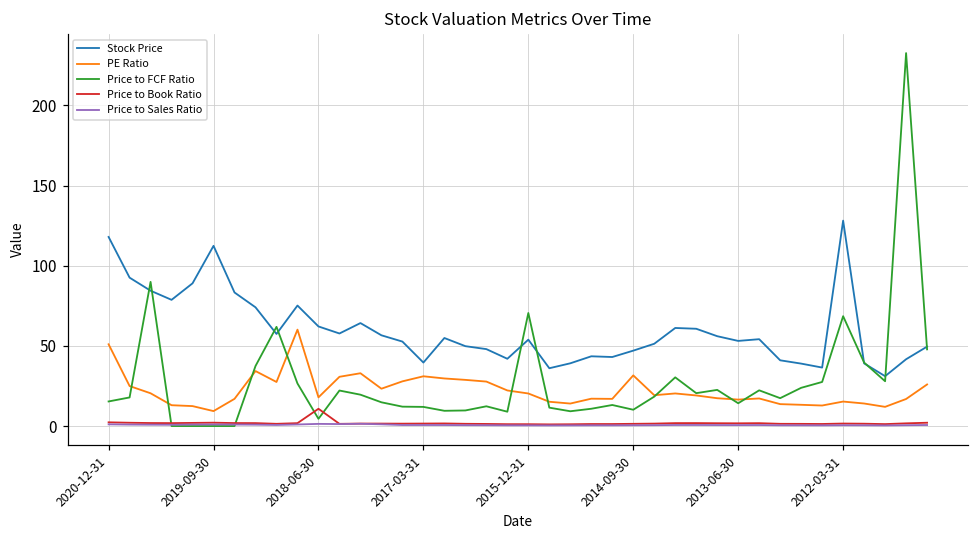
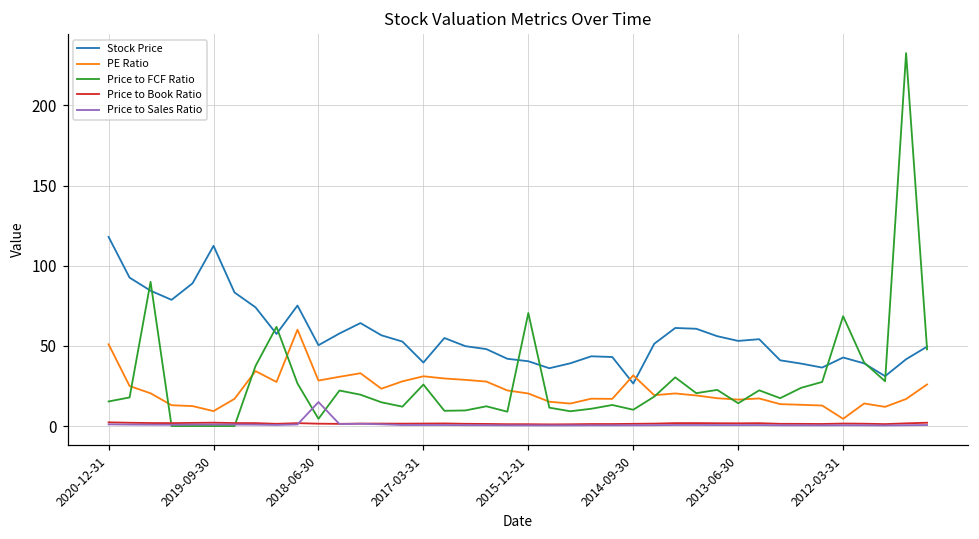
  {
    "Stock Price": {
      "2020-12-31": 118,
      "2019-09-30": 112,
-     "2018-06-30": 62,
+     "2018-06-30": 50,
      "2017-03-31": 40,
-     "2015-12-31": 54,
-     "2014-09-30": 47,
+     "2015-12-31": 40,
+     "2014-09-30": 27,
      "2013-06-30": 53,
-     "2012-03-31": 128
+     "2012-03-31": 43
    },
    "PE Ratio": {
      "2020-12-31": 51,
      "2019-09-30": 9,
-     "2018-06-30": 18,
+     "2018-06-30": 28,
      "2017-03-31": 31,
      "2015-12-31": 20,
      "2014-09-30": 32,
      "2013-06-30": 17,
-     "2012-03-31": 15
+     "2012-03-31": 5
    },
    "Price to FCF Ratio": {
      "2020-12-31": 15,
      "2018-06-30": 5,
-     "2017-03-31": 12,
+     "2017-03-31": 26,
      "2015-12-31": 71,
      "2014-09-30": 10,
      "2013-06-30": 14,
      "2012-03-31": 69
    },
    "Price to Book Ratio": {
-     "2018-06-30": 11
+     "2018-06-30": 1
    },
    "Price to Sales Ratio": {
-     "2018-06-30": 1
+     "2018-06-30": 15
    }
  }
